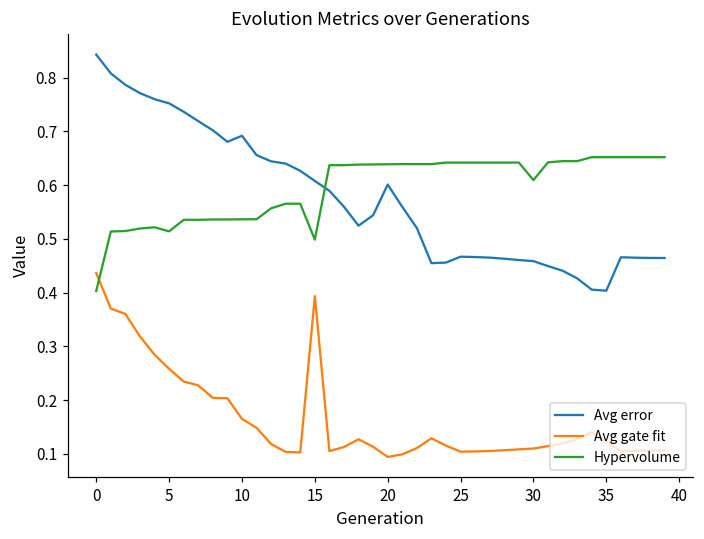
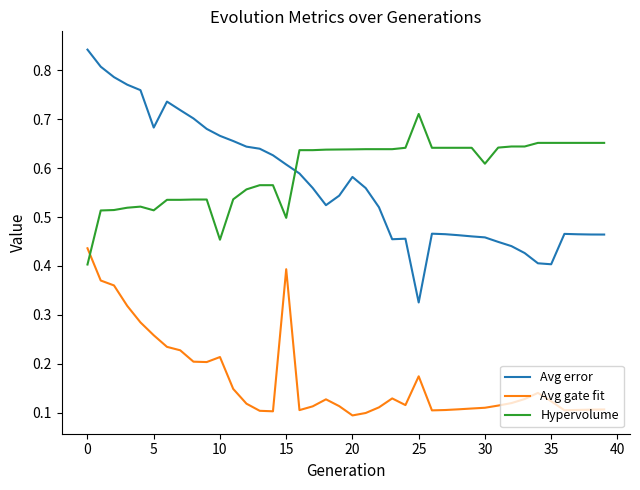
  {
    "Avg error": {
      "0": 0.84,
-     "5": 0.75,
-     "10": 0.69,
+     "5": 0.68,
+     "10": 0.67,
      "15": 0.61,
-     "20": 0.60,
-     "25": 0.47,
+     "20": 0.58,
+     "25": 0.33,
      "30": 0.46,
      "35": 0.40
    },
    "Avg gate fit": {
      "0": 0.44,
      "5": 0.26,
-     "10": 0.17,
+     "10": 0.21,
      "15": 0.39,
      "20": 0.09,
-     "25": 0.10,
+     "25": 0.17,
      "30": 0.11
    },
    "Hypervolume": {
      "0": 0.40,
      "5": 0.51,
-     "10": 0.54,
+     "10": 0.45,
      "15": 0.50,
      "20": 0.64,
-     "25": 0.64,
+     "25": 0.71,
      "30": 0.61,
      "35": 0.65
    }
  }
